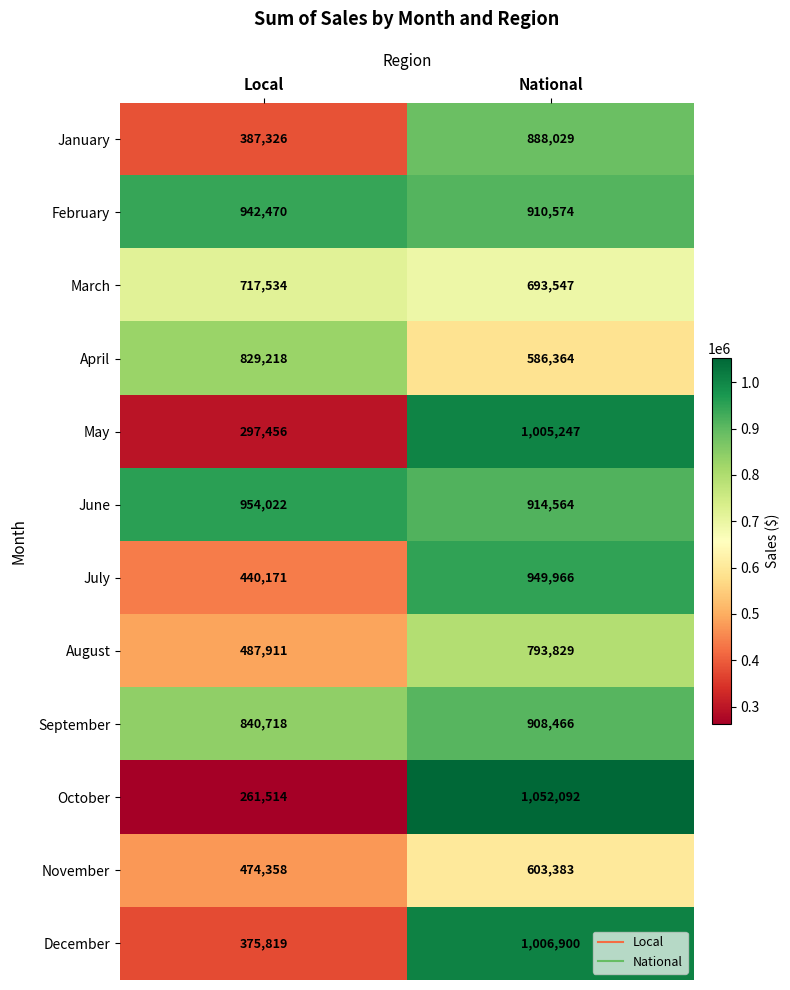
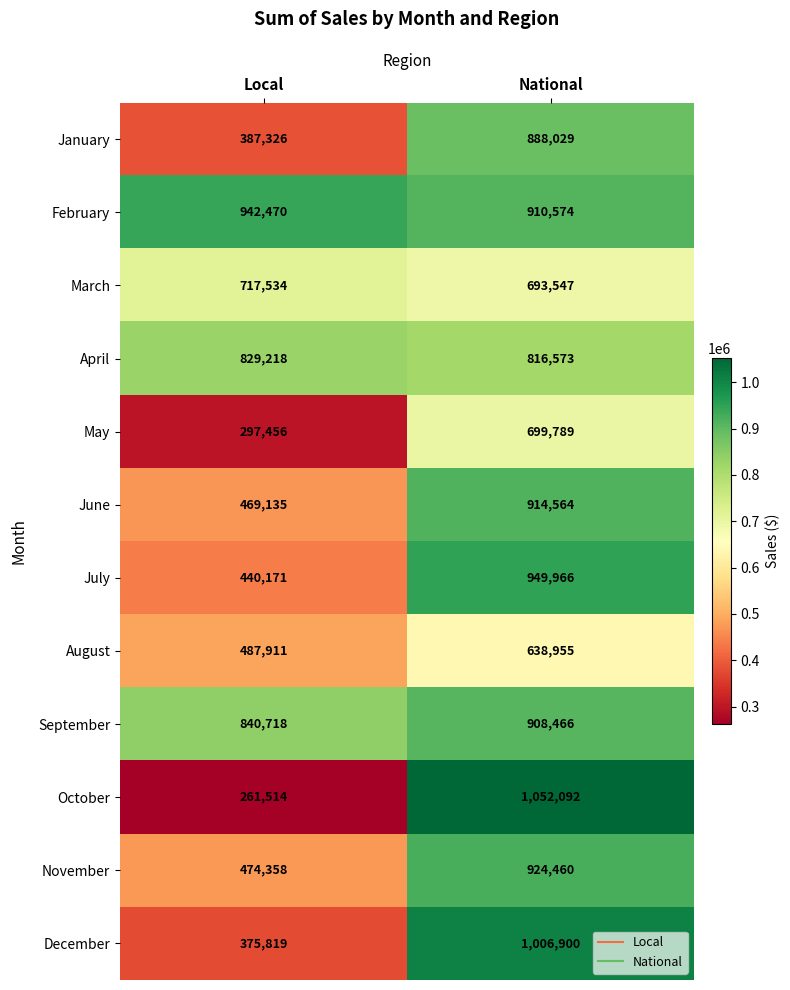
  {
    "January": {
      "Local": "387,326",
      "National": "888,029"
    },
    "February": {
      "Local": "942,470",
      "National": "910,574"
    },
    "March": {
      "Local": "717,534",
      "National": "693,547"
    },
    "April": {
      "Local": "829,218",
-     "National": "586,364"
+     "National": "816,573"
    },
    "May": {
      "Local": "297,456",
-     "National": "1,005,247"
+     "National": "699,789"
    },
    "June": {
-     "Local": "954,022",
+     "Local": "469,135",
      "National": "914,564"
    },
    "July": {
      "Local": "440,171",
      "National": "949,966"
    },
    "August": {
      "Local": "487,911",
-     "National": "793,829"
+     "National": "638,955"
    },
    "September": {
      "Local": "840,718",
      "National": "908,466"
    },
    "October": {
      "Local": "261,514",
      "National": "1,052,092"
    },
    "November": {
      "Local": "474,358",
-     "National": "603,383"
+     "National": "924,460"
    },
    "December": {
      "Local": "375,819",
      "National": "1,006,900"
    }
  }
